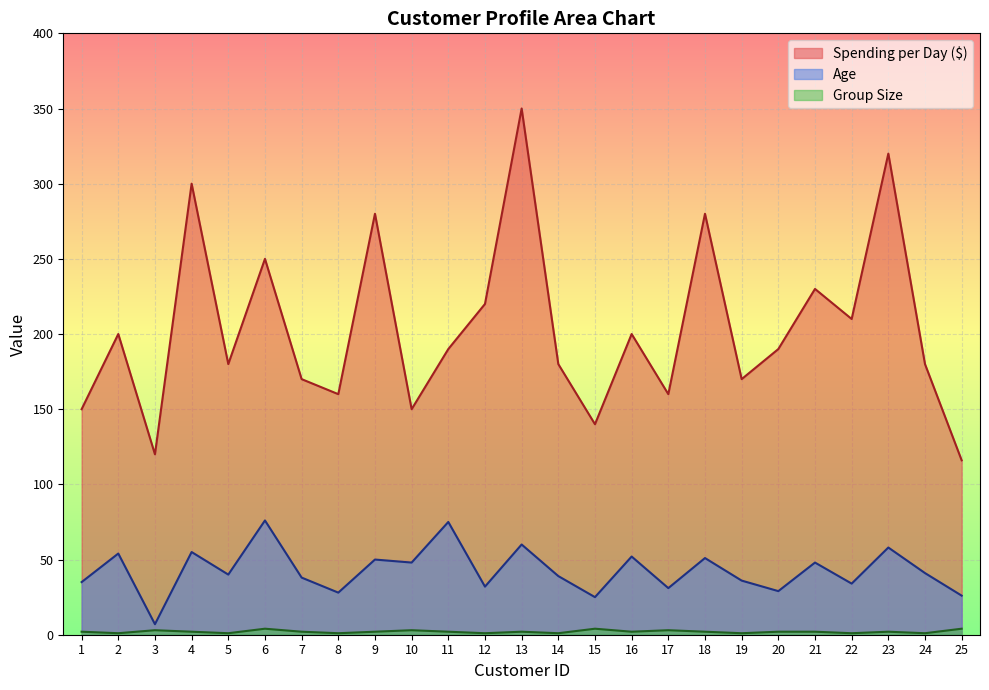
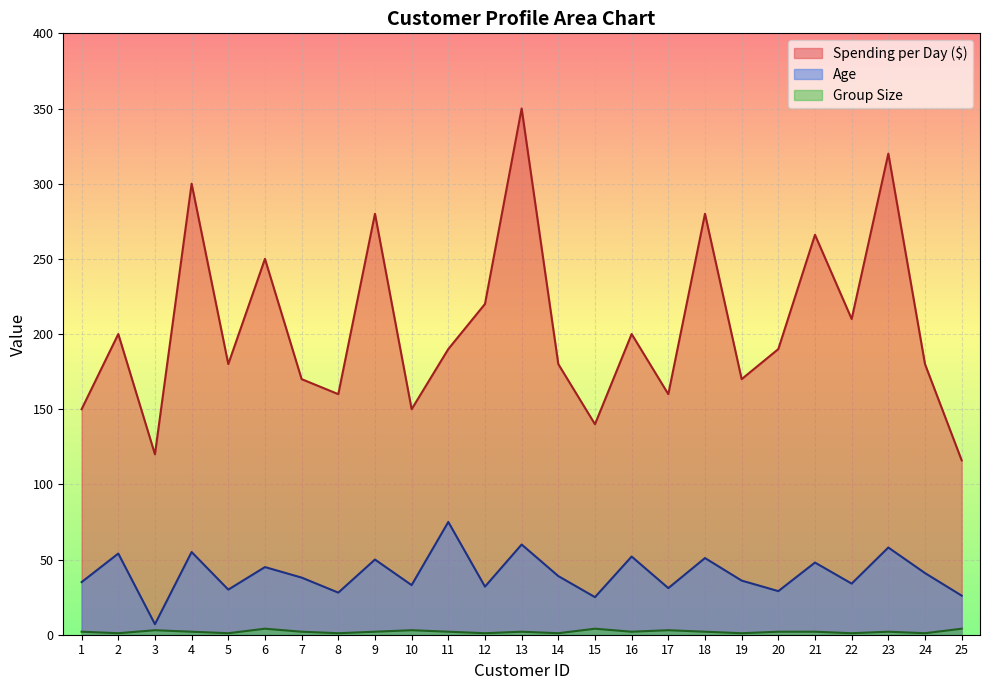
  {
    "Spending per Day ($)": {
      "1": 150,
      "2": 200,
      "3": 120,
      "4": 300,
      "5": 180,
      "6": 250,
      "7": 170,
      "8": 160,
      "9": 280,
      "10": 150,
      "11": 190,
      "12": 220,
      "13": 350,
      "14": 180,
      "15": 140,
      "16": 200,
      "17": 160,
      "18": 280,
      "19": 170,
      "20": 190,
-     "21": 230,
+     "21": 266,
      "22": 210,
      "23": 320,
      "24": 180,
      "25": 116
    },
    "Age": {
      "1": 35,
      "2": 54,
      "3": 7,
      "4": 55,
-     "5": 40,
-     "6": 76,
+     "5": 30,
+     "6": 45,
      "7": 38,
      "8": 28,
      "9": 50,
-     "10": 48,
+     "10": 33,
      "11": 75,
      "12": 32,
      "13": 60,
      "14": 39,
      "15": 25,
      "16": 52,
      "17": 31,
      "18": 51,
      "19": 36,
      "20": 29,
      "21": 48,
      "22": 34,
      "23": 58,
      "24": 41,
      "25": 26
    },
    "Group Size": {
      "1": 2,
      "2": 1,
      "3": 3,
      "4": 2,
      "5": 1,
      "6": 4,
      "7": 2,
      "8": 1,
      "9": 2,
      "10": 3,
      "11": 2,
      "12": 1,
      "13": 2,
      "14": 1,
      "15": 4,
      "16": 2,
      "17": 3,
      "18": 2,
      "19": 1,
      "20": 2,
      "21": 2,
      "22": 1,
      "23": 2,
      "24": 1,
      "25": 4
    }
  }
